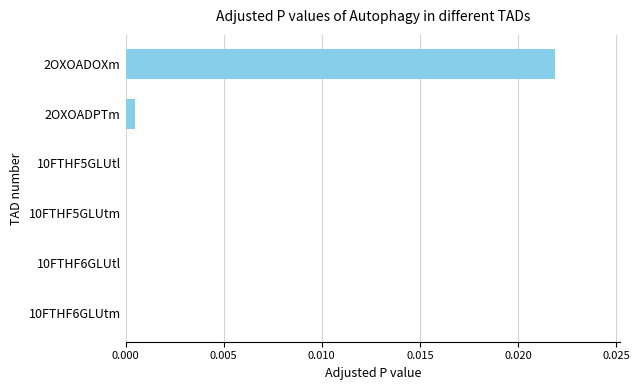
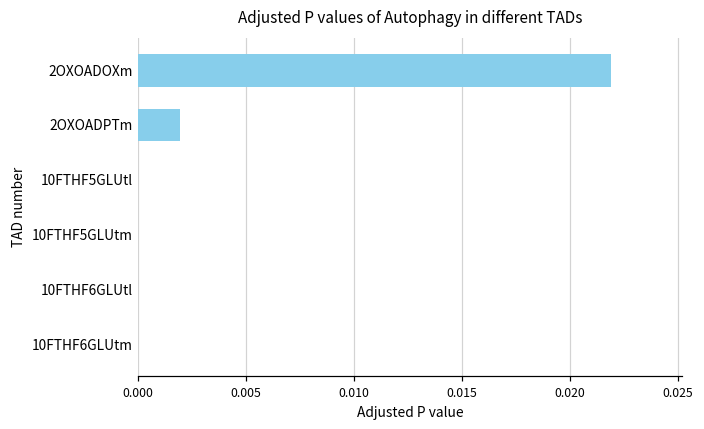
  {
    "2OXOADOXm": 0.0219,
-   "2OXOADPTm": 0.0005,
+   "2OXOADPTm": 0.0020,
    "10FTHF5GLUtl": 0.0000,
    "10FTHF5GLUtm": 0.0000,
    "10FTHF6GLUtl": 0.0000,
    "10FTHF6GLUtm": 0.0000
  }
